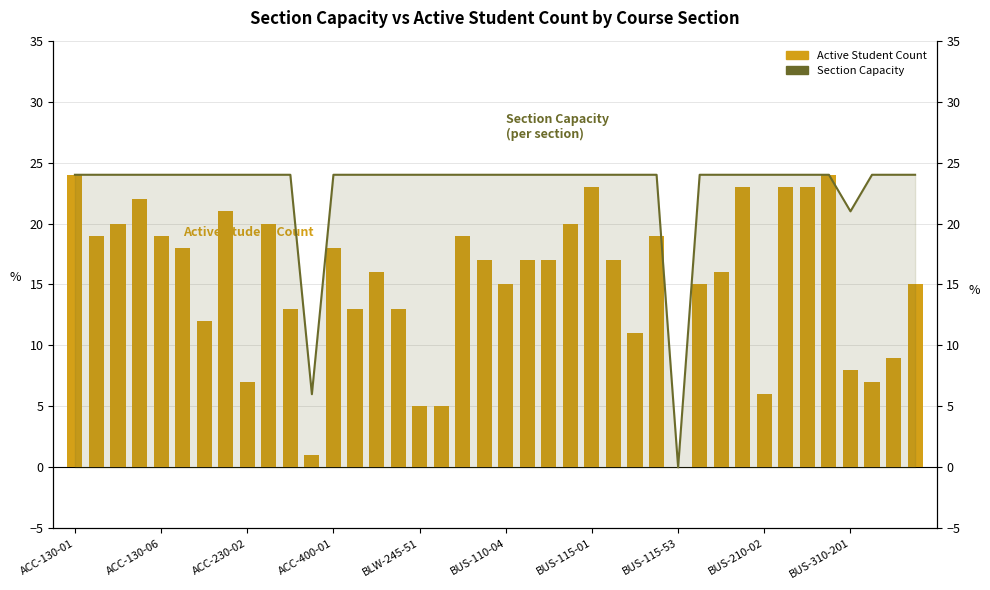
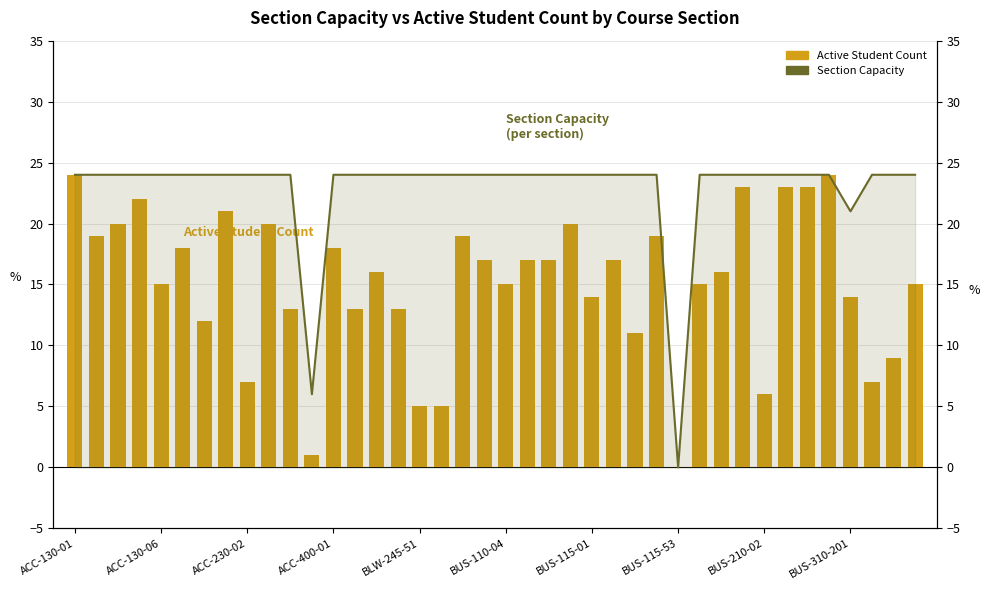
  {
    "Active Student Count": {
      "ACC-130-01": 24,
-     "ACC-130-06": 19,
+     "ACC-130-06": 15,
      "ACC-230-02": 7,
      "ACC-400-01": 18,
      "BLW-245-51": 5,
      "BUS-110-04": 15,
-     "BUS-115-01": 23,
+     "BUS-115-01": 14,
      "BUS-115-53": 0,
      "BUS-210-02": 6,
-     "BUS-310-201": 8
+     "BUS-310-201": 14
    },
    "Section Capacity": {
      "ACC-130-01": 24.0,
      "ACC-130-06": 24.0,
      "ACC-230-02": 24.0,
      "ACC-400-01": 24.0,
      "BLW-245-51": 24.0,
      "BUS-110-04": 24.0,
      "BUS-115-01": 24.0,
      "BUS-115-53": 0.0,
      "BUS-210-02": 24.0,
      "BUS-310-201": 21.0
    }
  }
